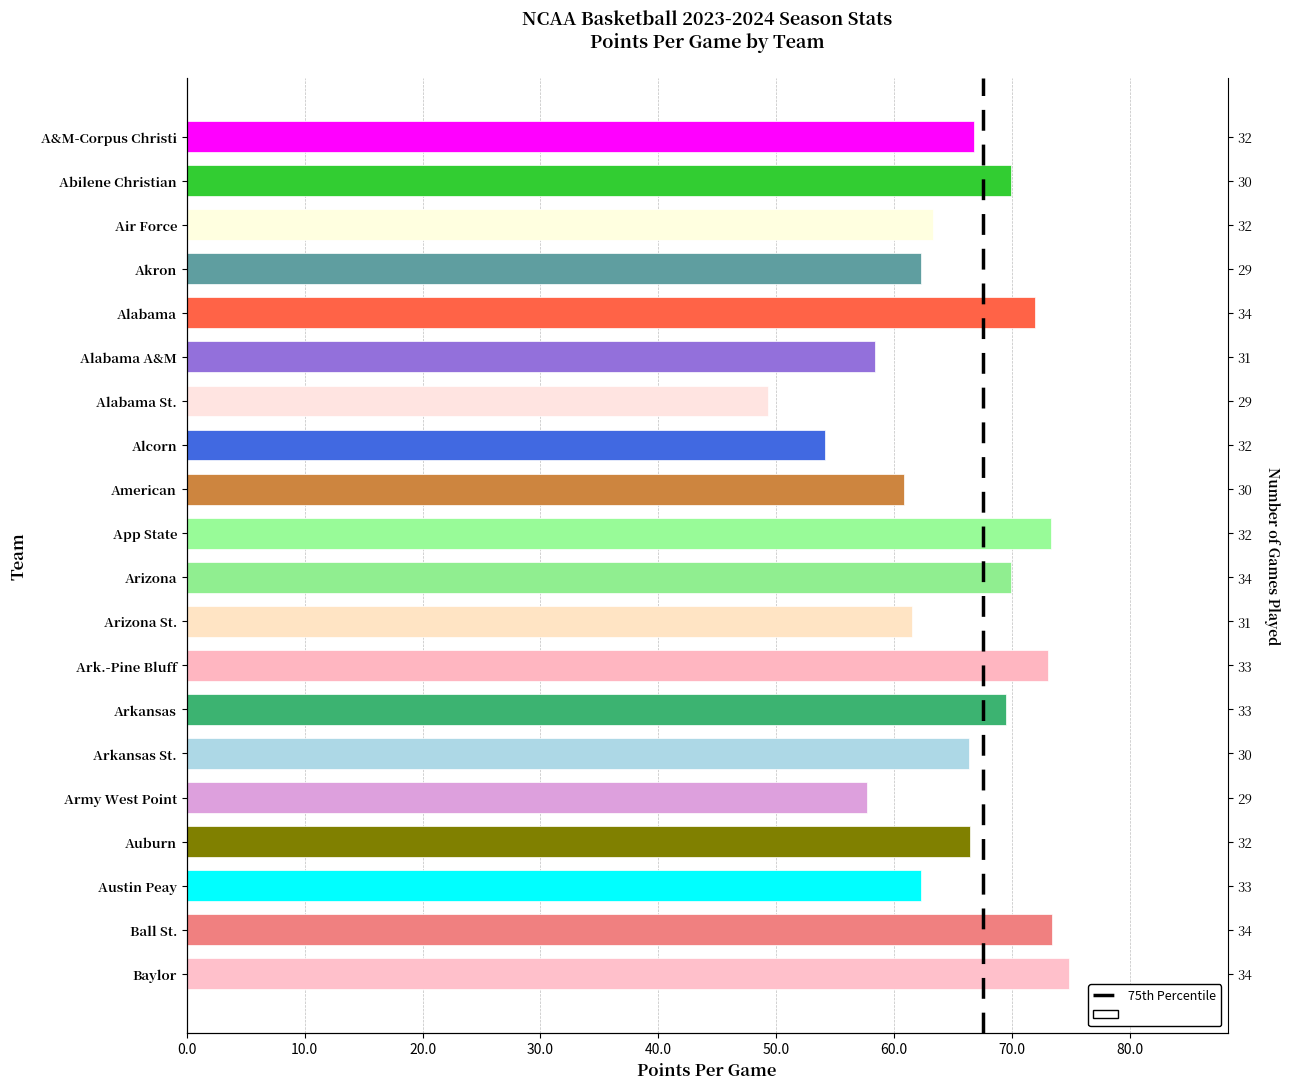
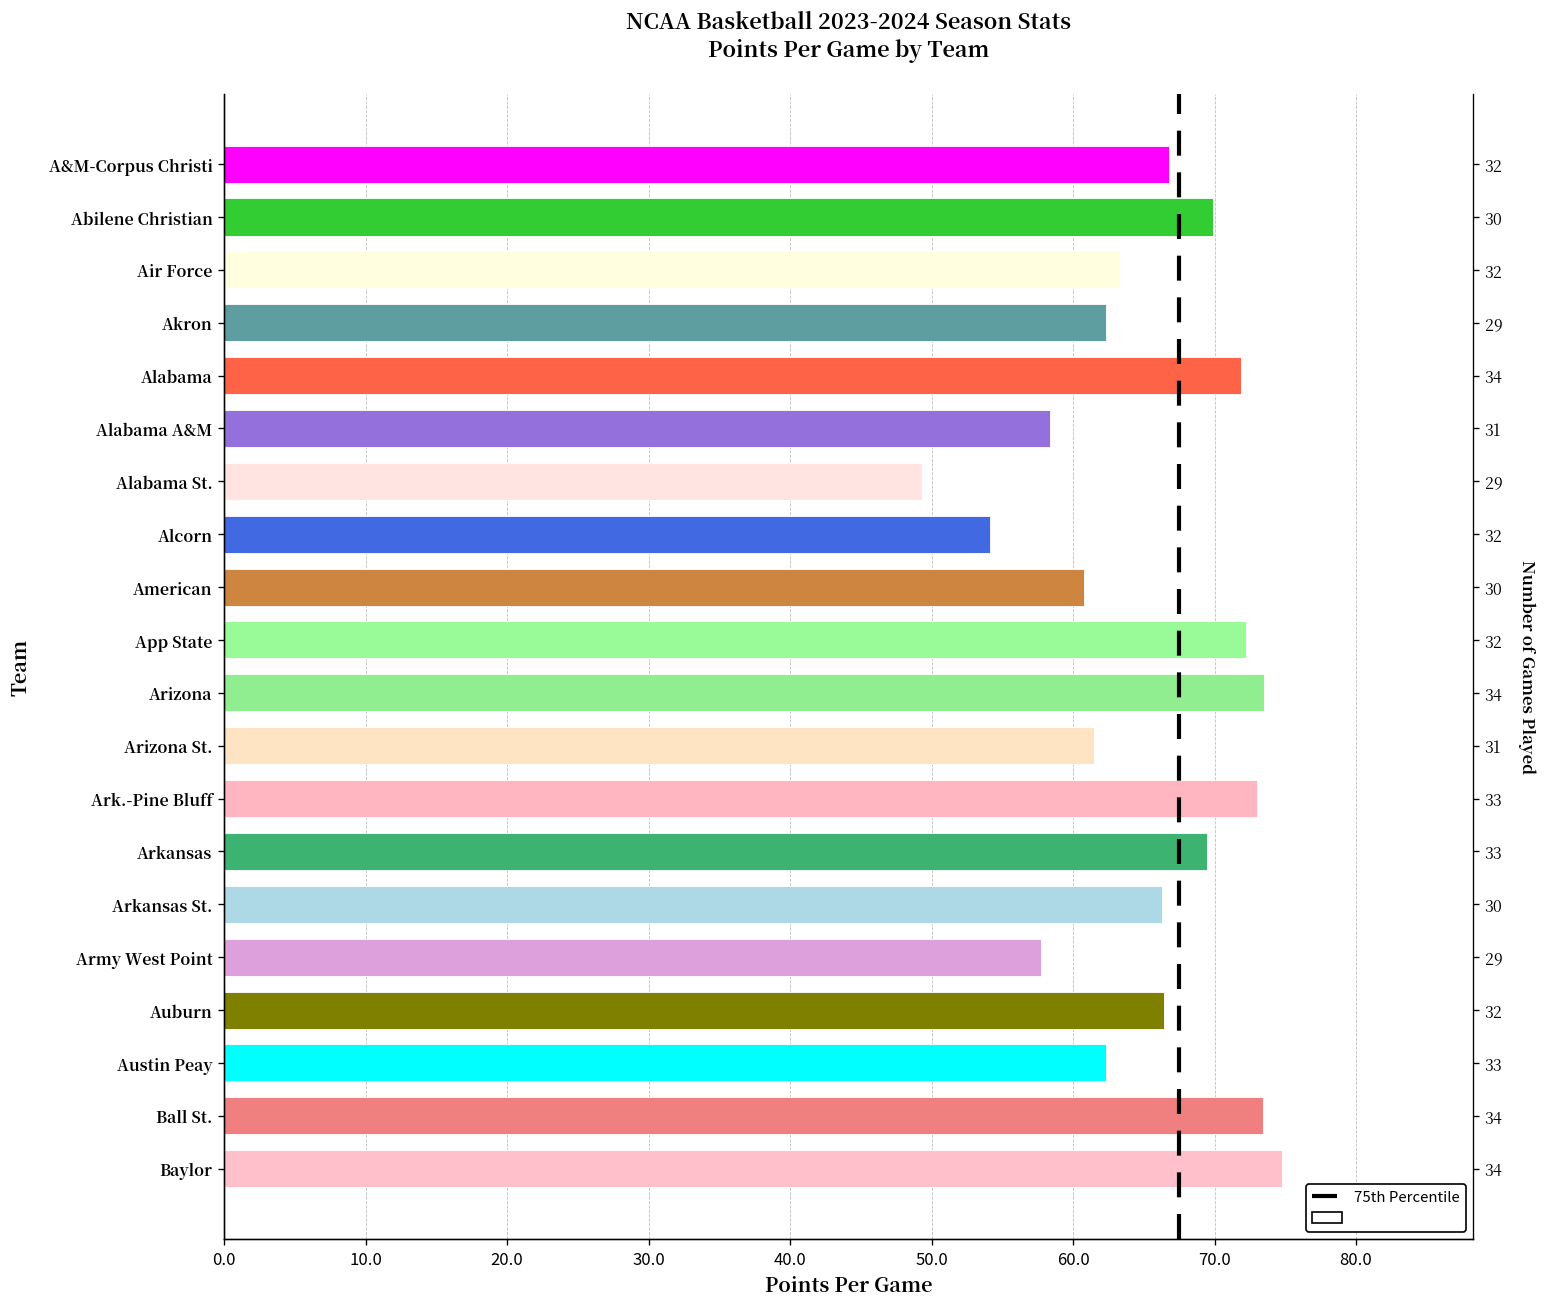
  {
    "A&M-Corpus Christi": 66.8,
    "Abilene Christian": 69.9,
    "Air Force": 63.3,
    "Akron": 62.3,
    "Alabama": 71.9,
    "Alabama A&M": 58.4,
    "Alabama St.": 49.3,
    "Alcorn": 54.1,
    "American": 60.8,
-   "App State": 73.3,
-   "Arizona": 69.9,
+   "App State": 72.2,
+   "Arizona": 73.5,
    "Arizona St.": 61.5,
    "Ark.-Pine Bluff": 73.0,
    "Arkansas": 69.5,
    "Arkansas St.": 66.3,
    "Army West Point": 57.7,
    "Auburn": 66.4,
    "Austin Peay": 62.3,
    "Ball St.": 73.4,
    "Baylor": 74.8
  }
